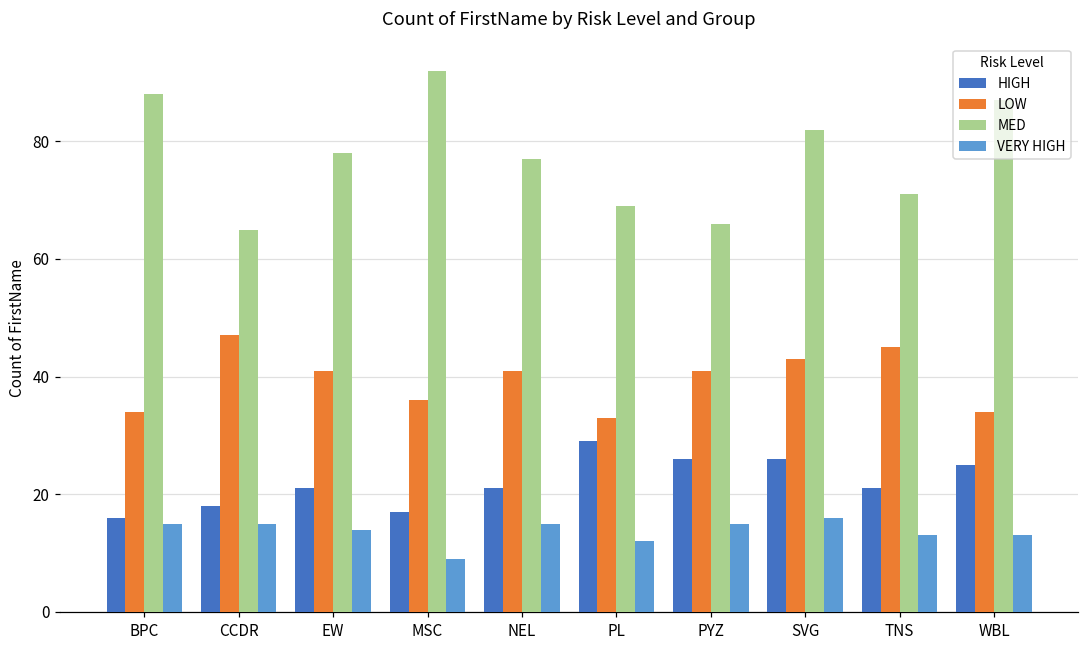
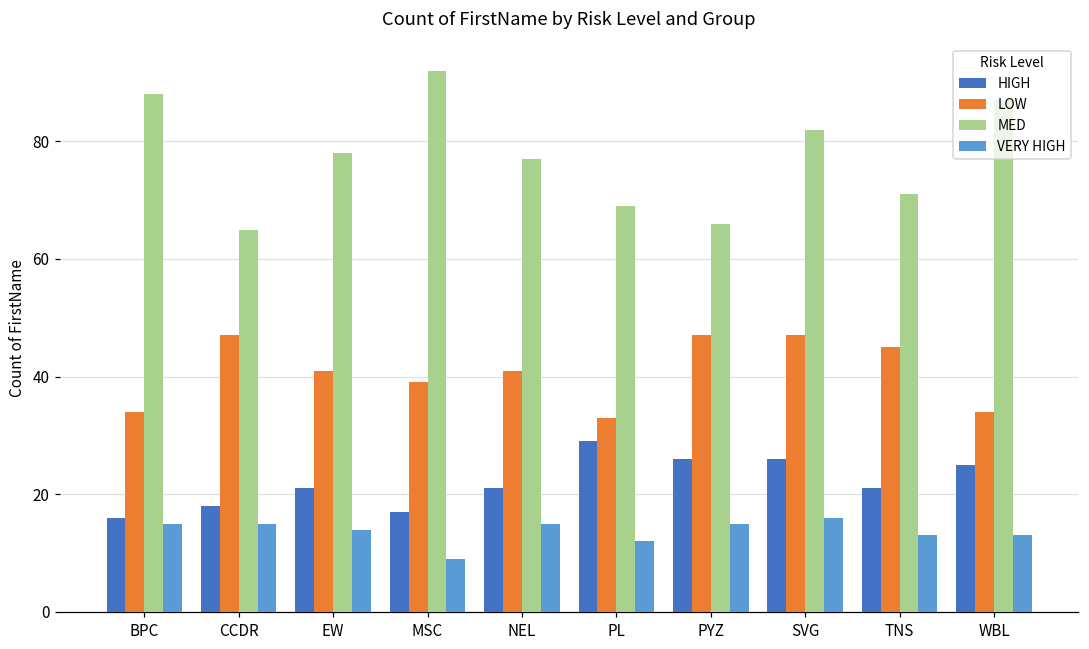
  {
    "LOW": {
      "BPC": 34,
      "CCDR": 47,
      "EW": 41,
-     "MSC": 36,
+     "MSC": 39,
      "NEL": 41,
      "PL": 33,
-     "PYZ": 41,
-     "SVG": 43,
+     "PYZ": 47,
+     "SVG": 47,
      "TNS": 45,
      "WBL": 34
    },
    "MED": {
      "BPC": 88,
      "CCDR": 65,
      "EW": 78,
      "MSC": 92,
      "NEL": 77,
      "PL": 69,
      "PYZ": 66,
      "SVG": 82,
      "TNS": 71
    }
  }
